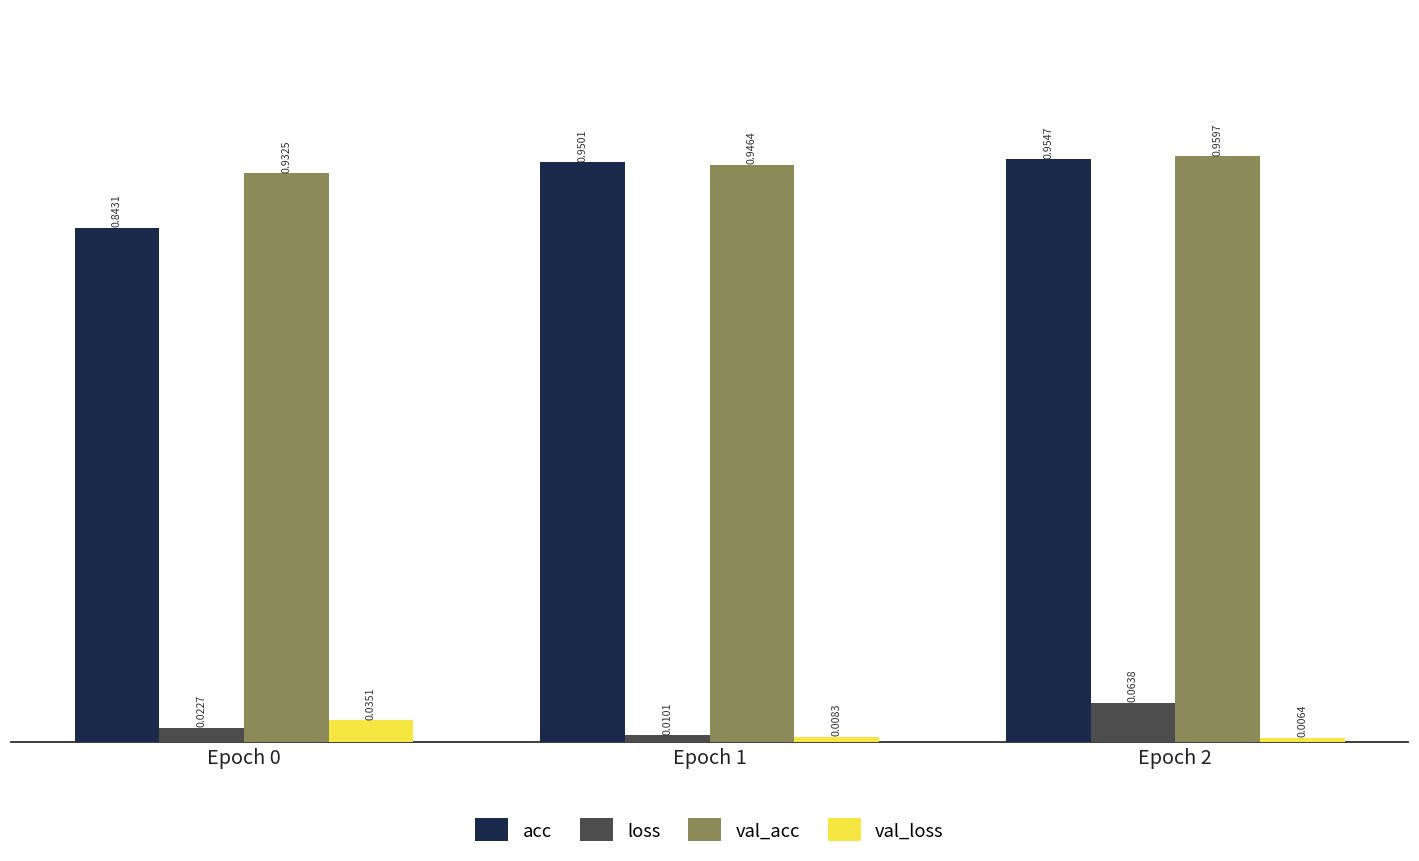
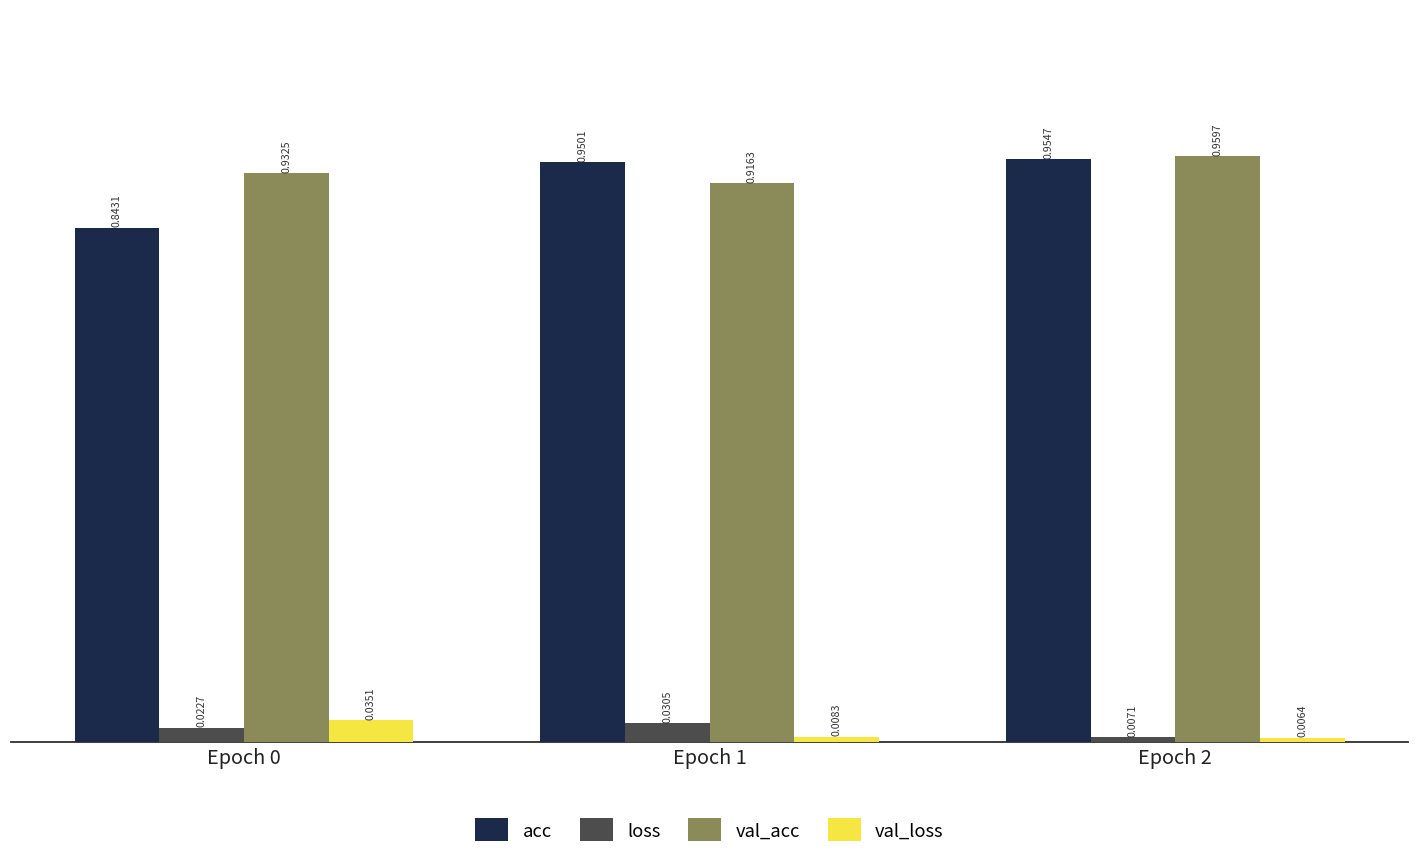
  {
    "acc": {
      "Epoch 0": 0.8431,
      "Epoch 1": 0.9501,
      "Epoch 2": 0.9547
    },
    "loss": {
      "Epoch 0": 0.0227,
-     "Epoch 1": 0.0101,
-     "Epoch 2": 0.0638
+     "Epoch 1": 0.0305,
+     "Epoch 2": 0.0071
    },
    "val_acc": {
      "Epoch 0": 0.9325,
-     "Epoch 1": 0.9464,
+     "Epoch 1": 0.9163,
      "Epoch 2": 0.9597
    },
    "val_loss": {
      "Epoch 0": 0.0351,
      "Epoch 1": 0.0083,
      "Epoch 2": 0.0064
    }
  }
